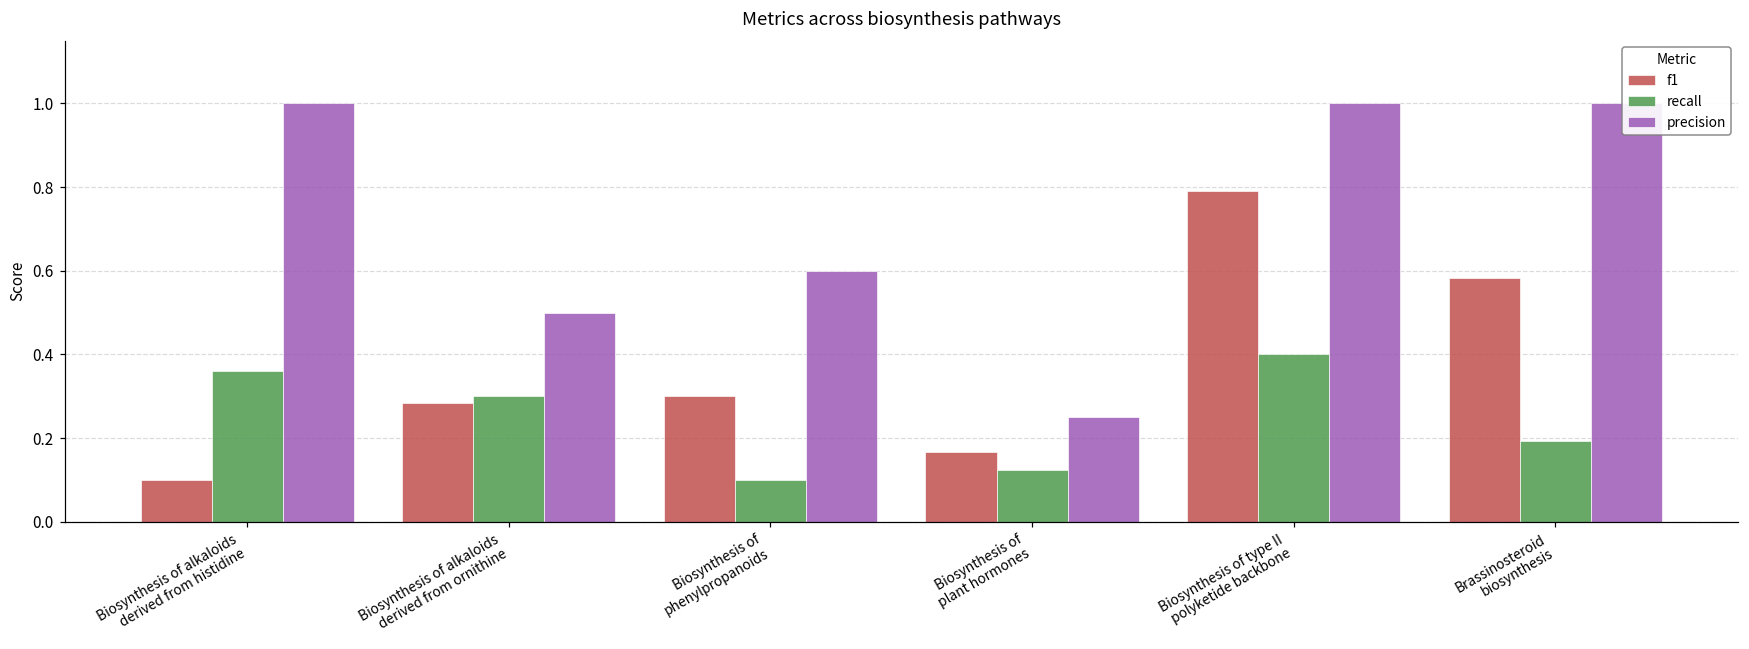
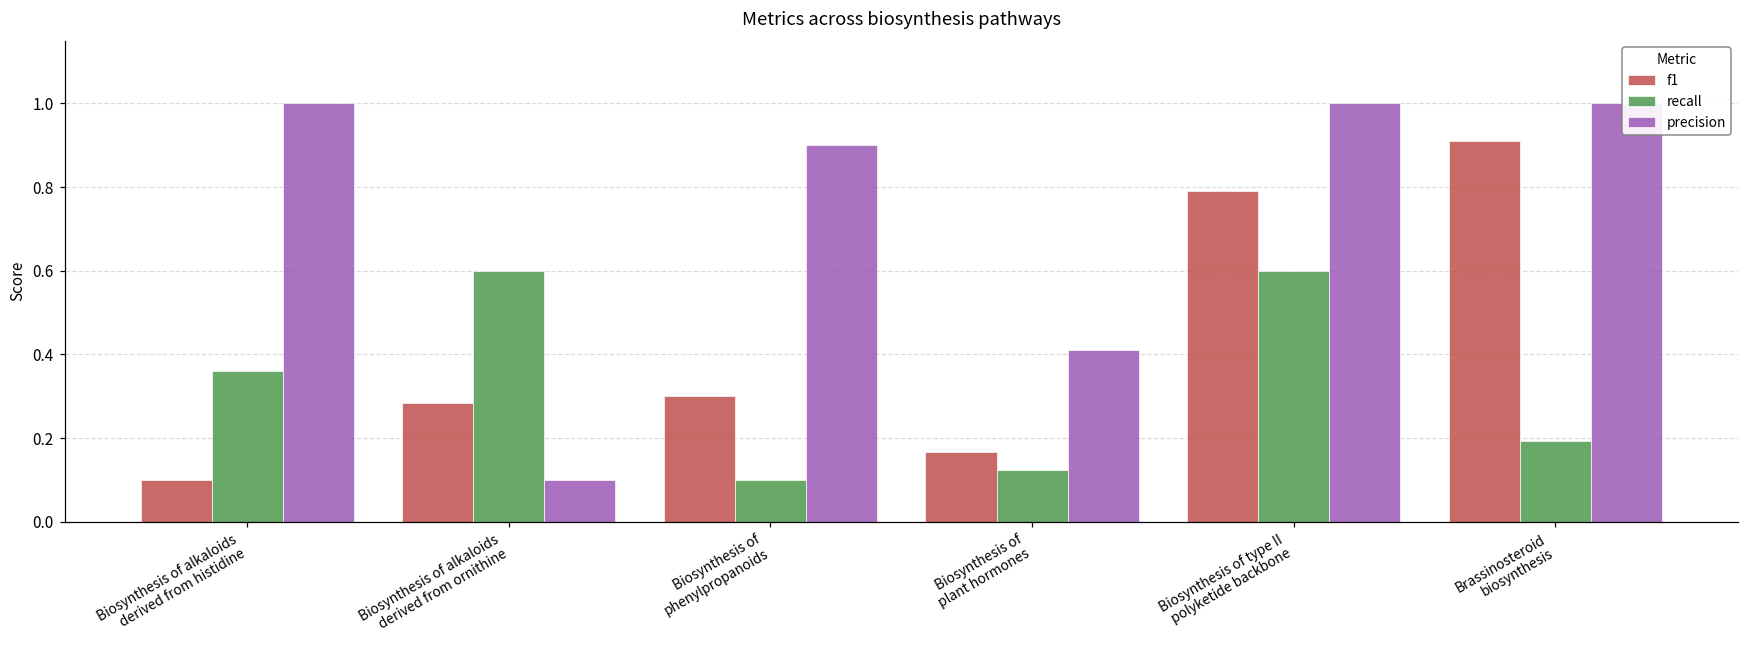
  {
    "f1": {
      "Biosynthesis of alkaloids derived from histidine": 0.10,
      "Biosynthesis of alkaloids derived from ornithine": 0.28,
      "Biosynthesis of phenylpropanoids": 0.30,
      "Biosynthesis of plant hormones": 0.17,
      "Biosynthesis of type II polyketide backbone": 0.79,
-     "Brassinosteroid biosynthesis": 0.58
+     "Brassinosteroid biosynthesis": 0.91
    },
    "recall": {
      "Biosynthesis of alkaloids derived from histidine": 0.36,
-     "Biosynthesis of alkaloids derived from ornithine": 0.3,
+     "Biosynthesis of alkaloids derived from ornithine": 0.6,
      "Biosynthesis of phenylpropanoids": 0.1,
      "Biosynthesis of plant hormones": 0.13,
-     "Biosynthesis of type II polyketide backbone": 0.4,
+     "Biosynthesis of type II polyketide backbone": 0.6,
      "Brassinosteroid biosynthesis": 0.19
    },
    "precision": {
      "Biosynthesis of alkaloids derived from histidine": 1.00,
-     "Biosynthesis of alkaloids derived from ornithine": 0.5,
-     "Biosynthesis of phenylpropanoids": 0.6,
-     "Biosynthesis of plant hormones": 0.25,
+     "Biosynthesis of alkaloids derived from ornithine": 0.1,
+     "Biosynthesis of phenylpropanoids": 0.9,
+     "Biosynthesis of plant hormones": 0.41,
      "Biosynthesis of type II polyketide backbone": 1.00
    }
  }
